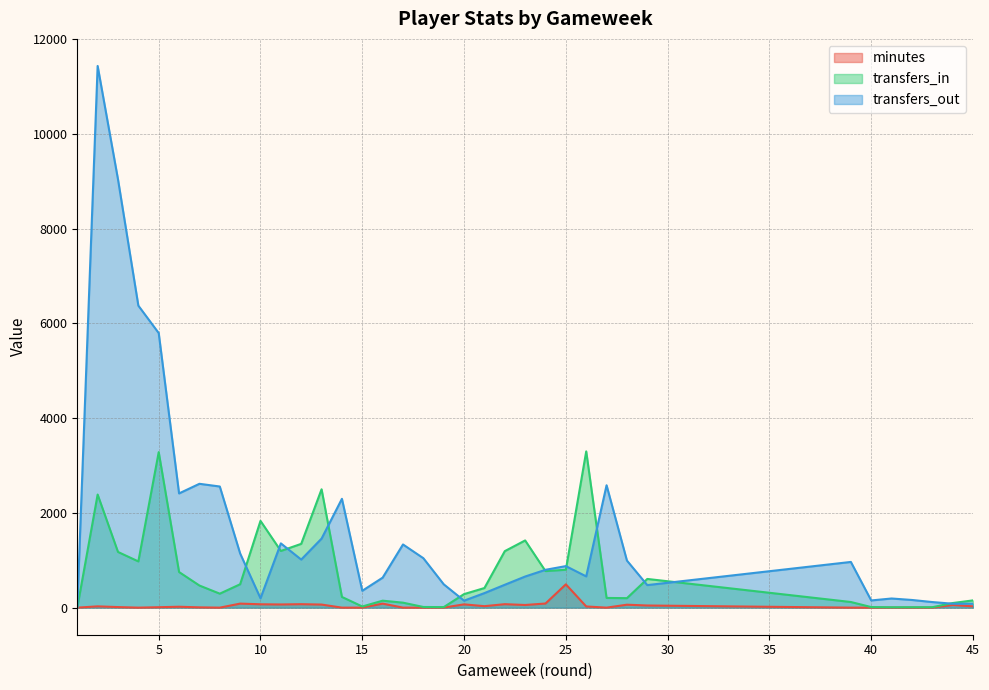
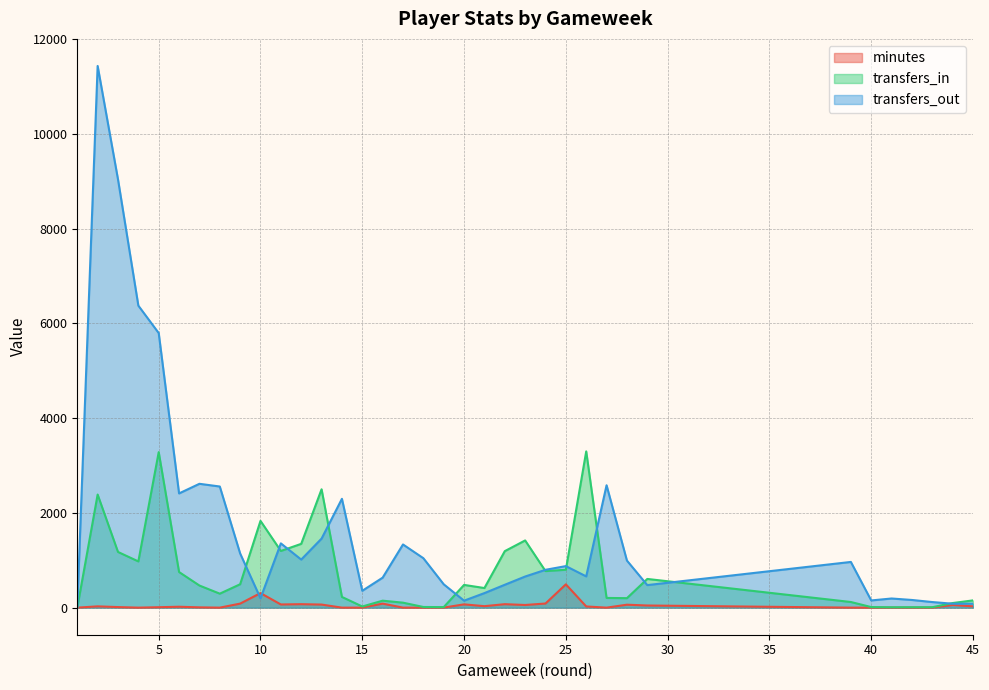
  {
    "minutes": {
      "5": 0,
-     "10": 100,
+     "10": 300,
      "20": 100,
      "25": 500,
      "45": 0
    },
    "transfers_in": {
      "5": 3300,
      "10": 1800,
-     "20": 300,
+     "20": 500,
      "25": 800,
      "45": 200
    },
    "transfers_out": {
      "5": 5800,
      "10": 200,
      "15": 400,
      "20": 100,
      "25": 900,
      "40": 200,
      "45": 100
    }
  }
